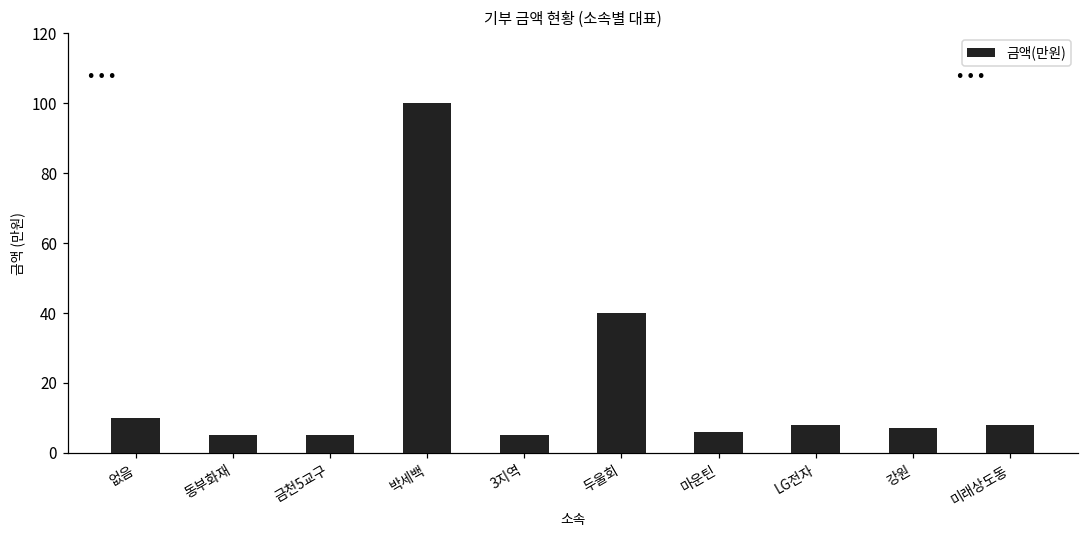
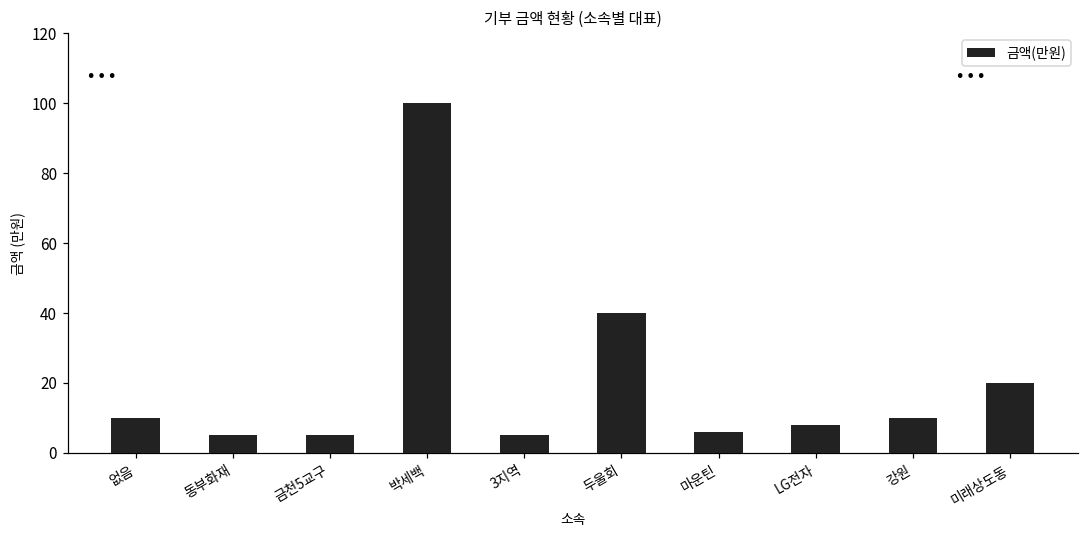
  {
    "없음": 10,
    "동부화재": 5,
    "금천5교구": 5,
    "박세백": 100,
    "3지역": 5,
    "두울회": 40,
    "마운틴": 6,
    "LG전자": 8,
-   "강원": 7,
-   "미래상도동": 8
+   "강원": 10,
+   "미래상도동": 20
  }
